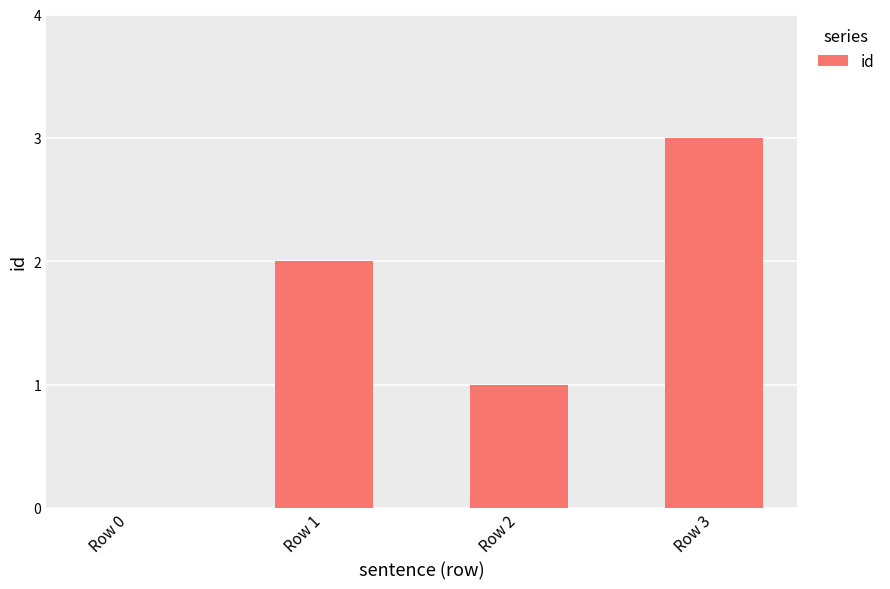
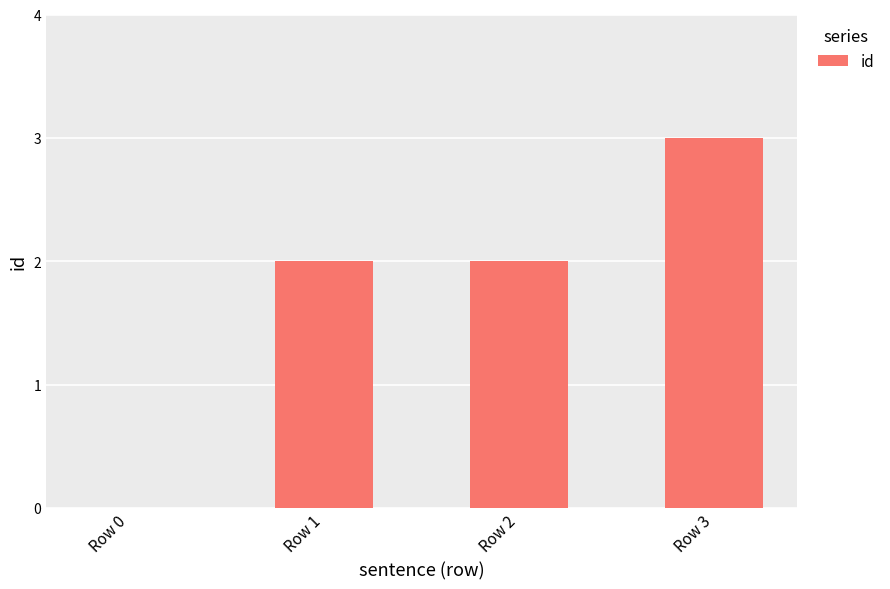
  {
    "Row 0": 0,
    "Row 1": 2,
-   "Row 2": 1,
+   "Row 2": 2,
    "Row 3": 3
  }
